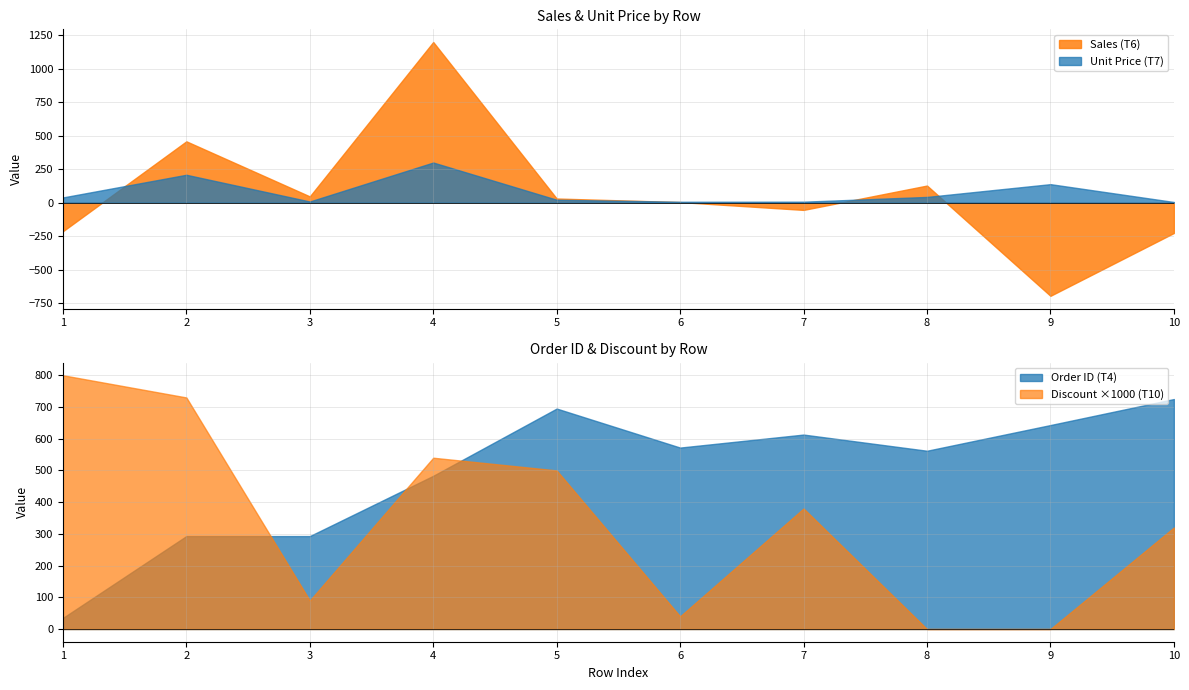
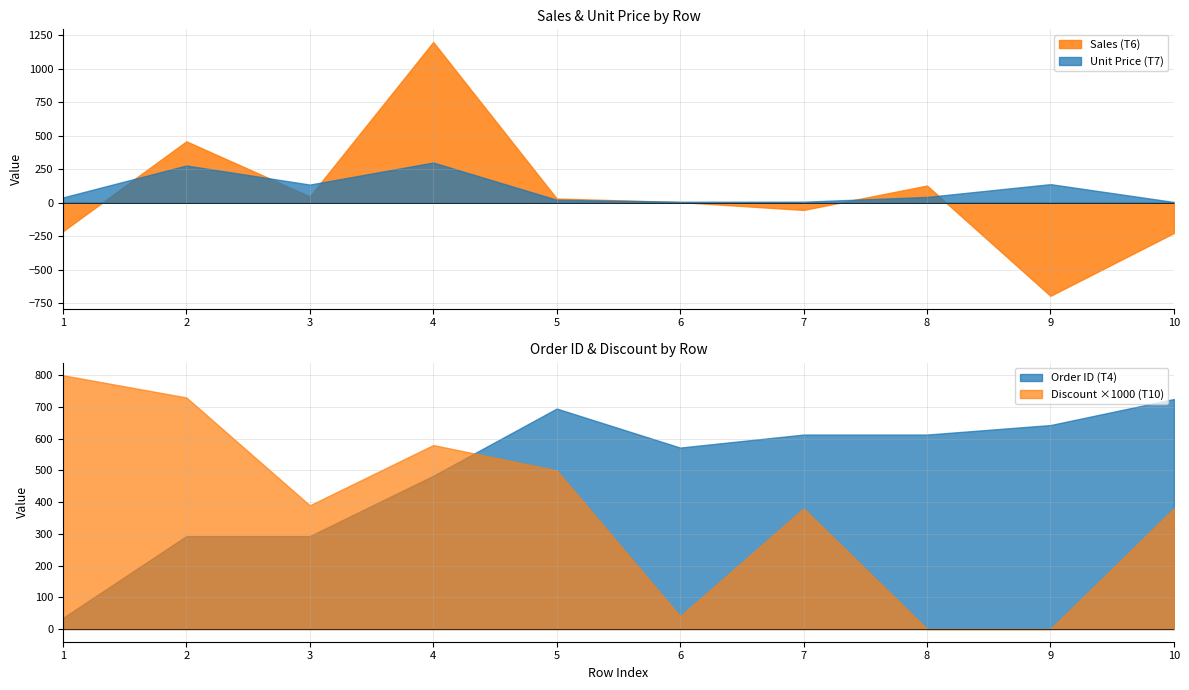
  {
    "Sales & Unit Price by Row": {
      "Unit Price (T7)": {
        "1": 40,
-       "2": 210,
-       "3": 10,
+       "2": 280,
+       "3": 130,
        "4": 300,
        "8": 40,
        "9": 140
      }
    },
    "Order ID & Discount by Row": {
      "Order ID (T4)": {
        "1": 40,
        "2": 290,
        "3": 290,
        "4": 480,
        "5": 700,
        "6": 570,
        "7": 610,
-       "8": 560,
+       "8": 610,
        "9": 640,
        "10": 730
      },
      "Discount ×1000 (T10)": {
        "1": 800,
        "2": 730,
-       "3": 90,
-       "4": 540,
+       "3": 390,
+       "4": 580,
        "5": 500,
        "6": 40,
        "7": 380,
        "8": 0,
        "9": 0,
-       "10": 320
+       "10": 380
      }
    }
  }
